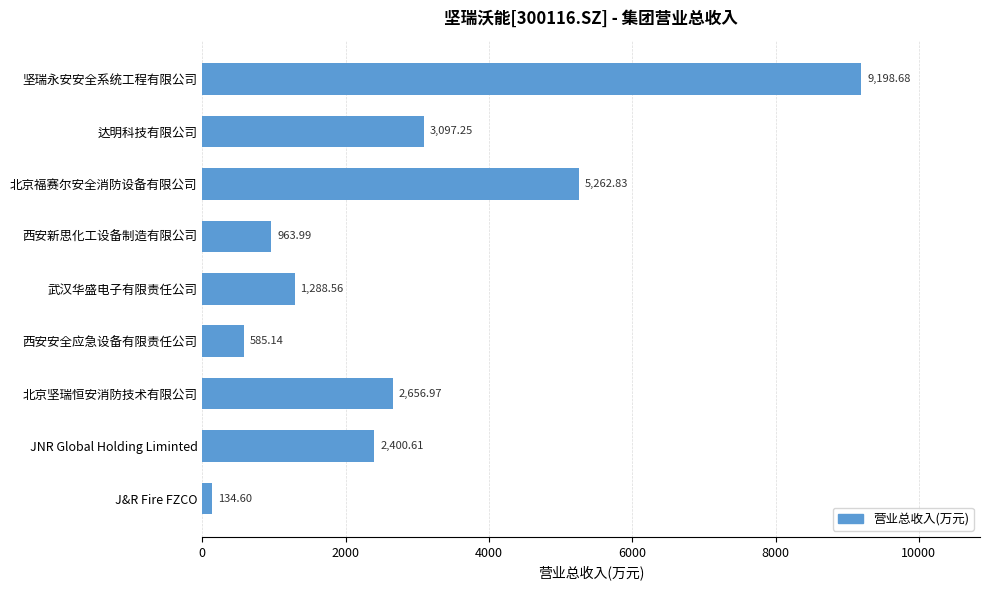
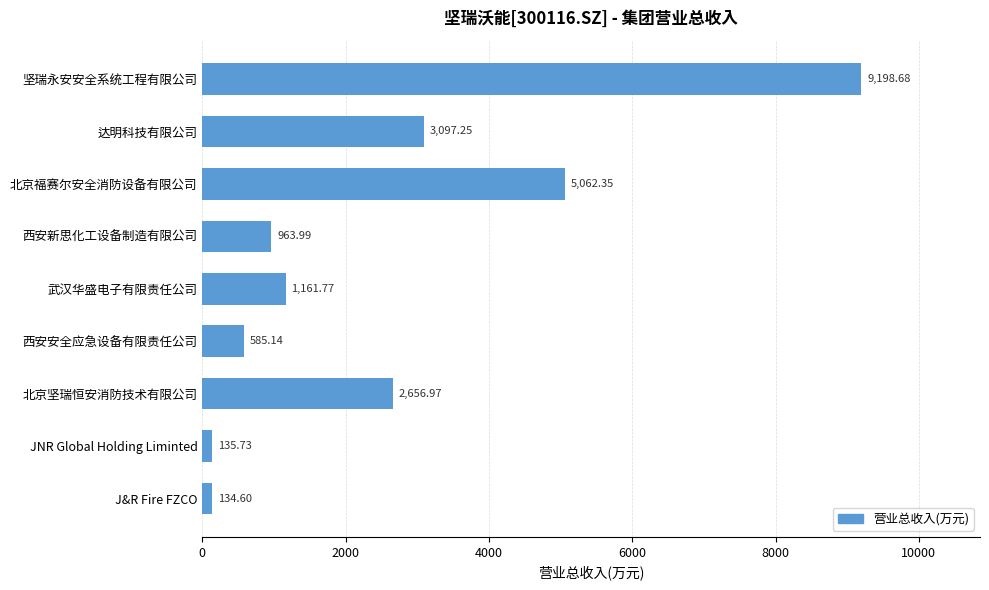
  {
    "坚瑞永安安全系统工程有限公司": "9,198.68",
    "达明科技有限公司": "3,097.25",
-   "北京福赛尔安全消防设备有限公司": "5,262.83",
+   "北京福赛尔安全消防设备有限公司": "5,062.35",
    "西安新思化工设备制造有限公司": "963.99",
-   "武汉华盛电子有限责任公司": "1,288.56",
+   "武汉华盛电子有限责任公司": "1,161.77",
    "西安安全应急设备有限责任公司": "585.14",
    "北京坚瑞恒安消防技术有限公司": "2,656.97",
-   "JNR Global Holding Liminted": "2,400.61",
+   "JNR Global Holding Liminted": "135.73",
    "J&R Fire FZCO": "134.60"
  }
